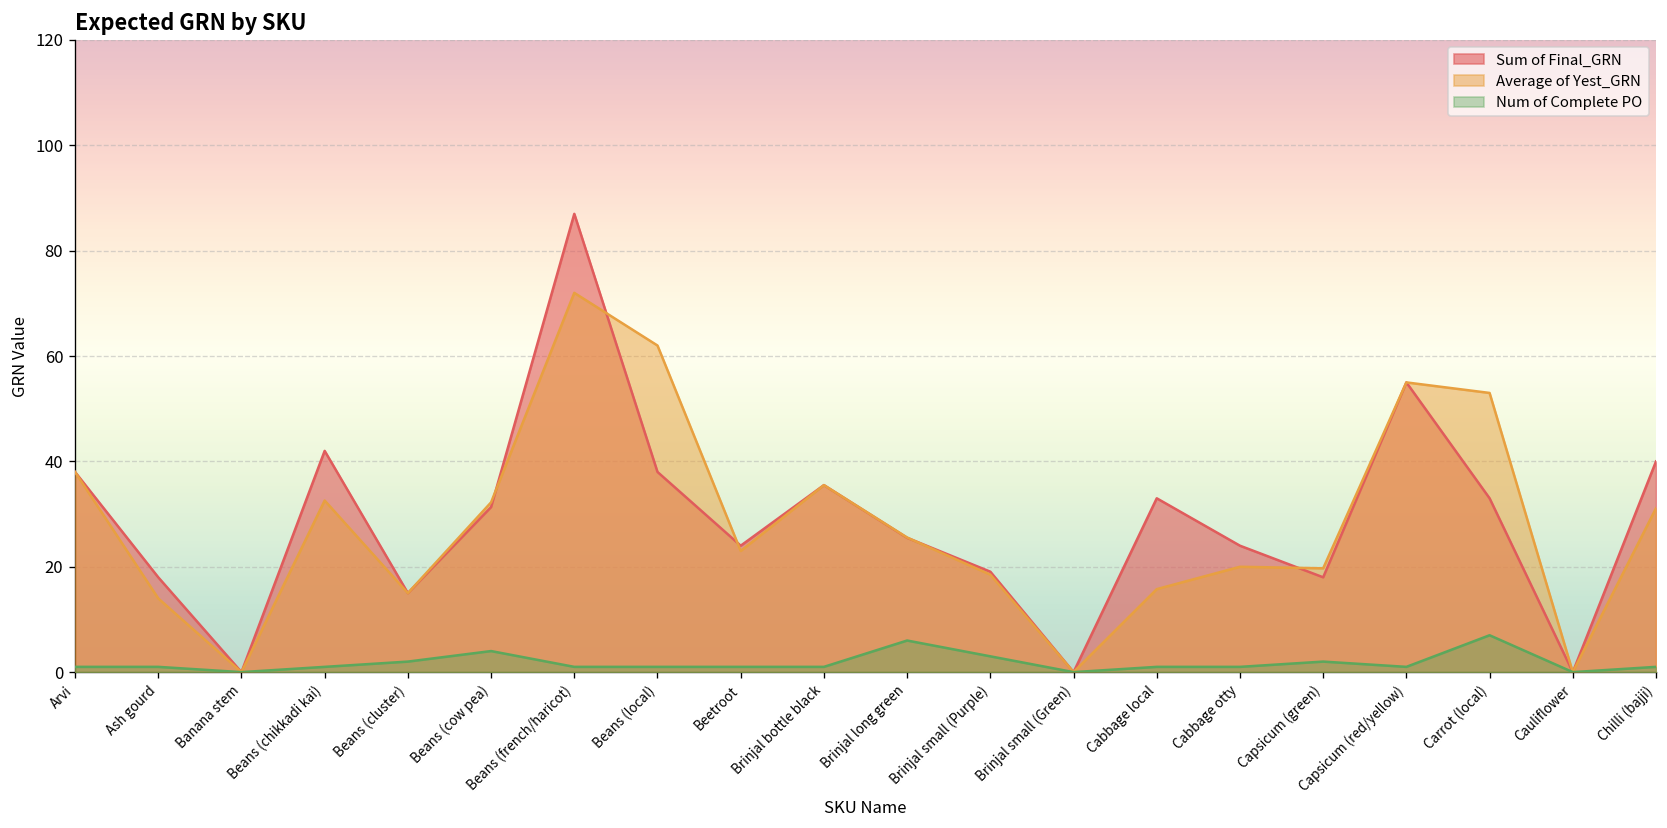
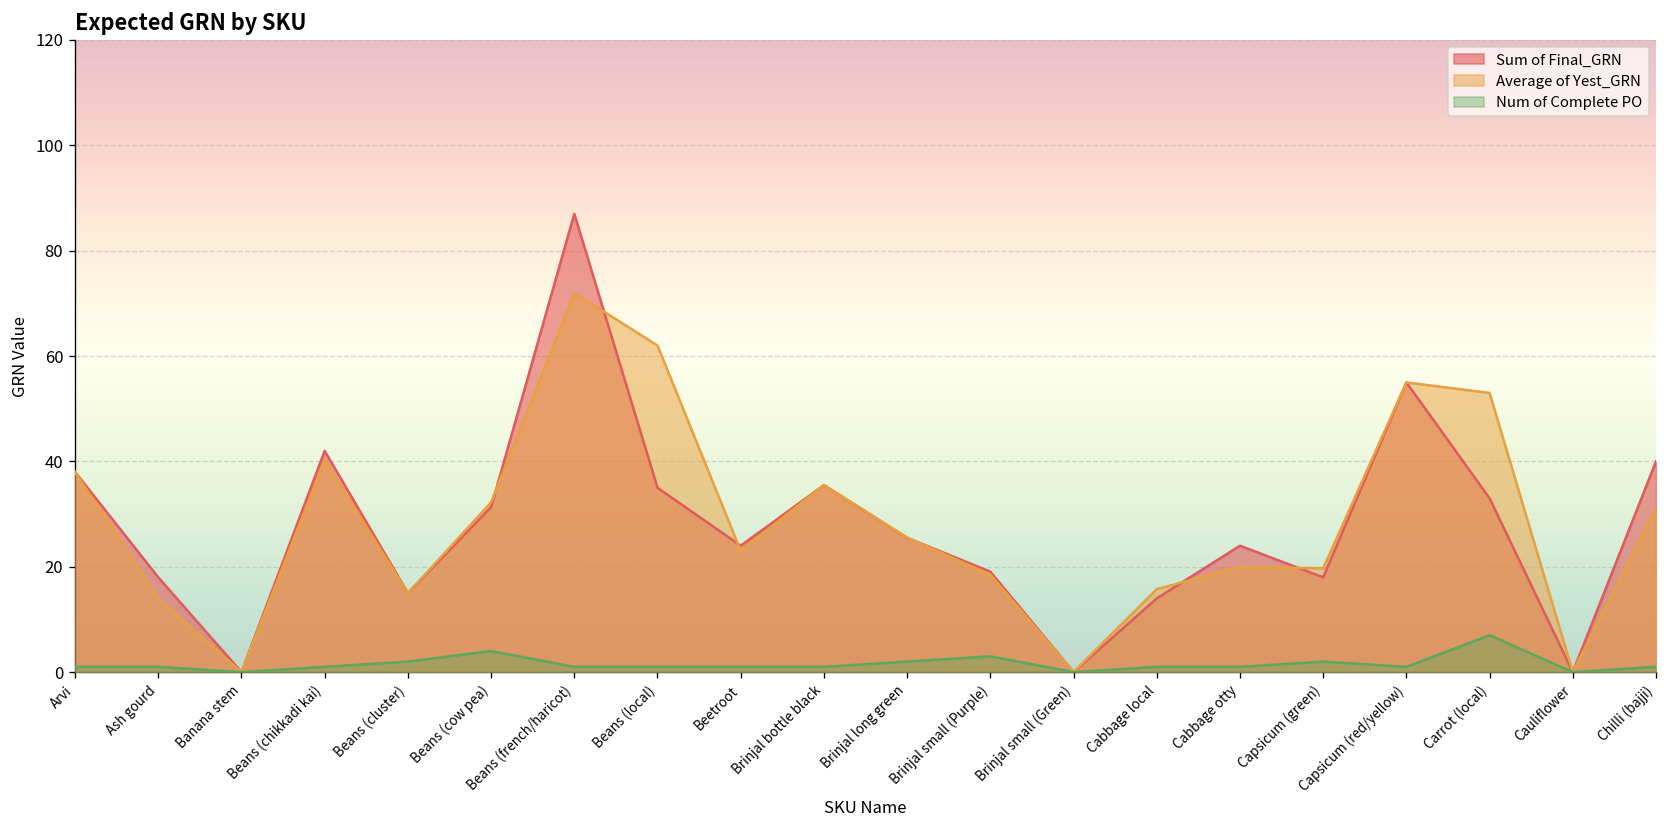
  {
    "Sum of Final_GRN": {
      "Ash gourd": 18,
      "Beans (chikkadi kai)": 42,
      "Beans (cow pea)": 31,
      "Beans (french/haricot)": 87,
-     "Beans (local)": 38,
+     "Beans (local)": 35,
      "Beetroot": 24,
-     "Cabbage local": 33,
+     "Cabbage local": 14,
      "Cabbage otty": 24,
      "Capsicum (green)": 18,
      "Carrot (local)": 33,
      "Chilli (bajji)": 40
    },
    "Average of Yest_GRN": {
      "Ash gourd": 14,
-     "Beans (chikkadi kai)": 33,
+     "Beans (chikkadi kai)": 40,
      "Beans (cow pea)": 32,
      "Beans (french/haricot)": 72,
      "Beans (local)": 62,
      "Beetroot": 23,
      "Cabbage local": 16,
      "Cabbage otty": 20,
      "Capsicum (green)": 20,
      "Carrot (local)": 53,
      "Chilli (bajji)": 31
    },
    "Num of Complete PO": {
      "Arvi": 1,
      "Ash gourd": 1,
      "Beans (chikkadi kai)": 1,
      "Beans (cluster)": 2,
      "Beans (cow pea)": 4,
      "Beans (french/haricot)": 1,
      "Beans (local)": 1,
      "Beetroot": 1,
      "Brinjal bottle black": 1,
-     "Brinjal long green": 6,
+     "Brinjal long green": 2,
      "Brinjal small (Purple)": 3,
      "Cabbage local": 1,
      "Cabbage otty": 1,
      "Capsicum (green)": 2,
      "Capsicum (red/yellow)": 1,
      "Carrot (local)": 7,
      "Chilli (bajji)": 1
    }
  }
